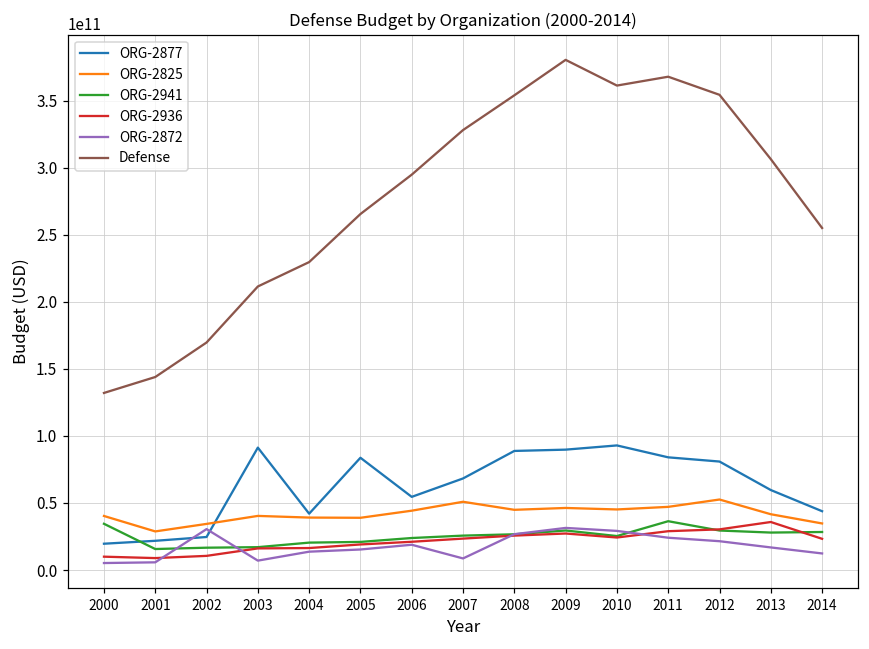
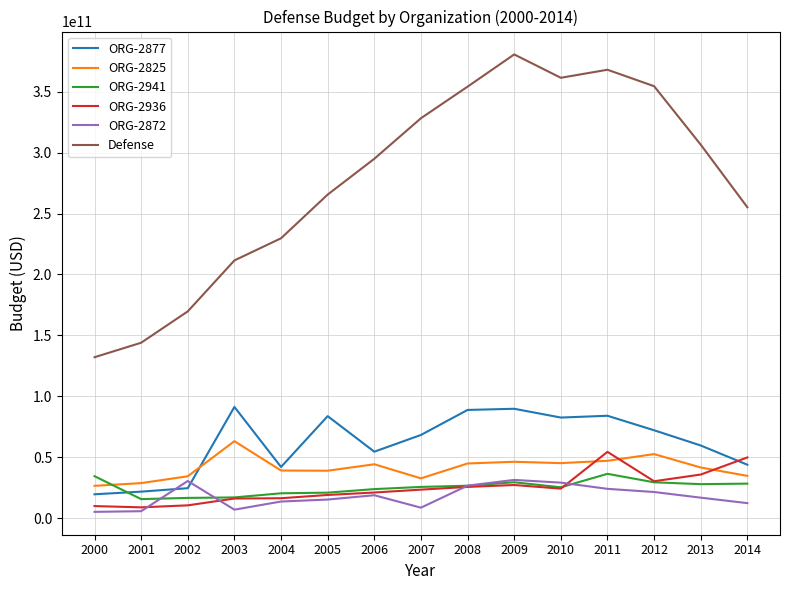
  {
    "ORG-2877": {
      "2000": 20000000000,
      "2001": 22000000000,
      "2002": 25000000000,
      "2003": 91000000000,
      "2004": 42000000000,
      "2005": 84000000000,
      "2006": 55000000000,
      "2007": 68000000000,
      "2008": 89000000000,
      "2009": 90000000000,
-     "2010": 93000000000,
+     "2010": 83000000000,
      "2011": 84000000000,
-     "2012": 81000000000,
+     "2012": 72000000000,
      "2013": 60000000000,
      "2014": 44000000000
    },
    "ORG-2825": {
-     "2000": 40000000000,
+     "2000": 27000000000,
      "2001": 29000000000,
      "2002": 34000000000,
-     "2003": 40000000000,
+     "2003": 63000000000,
      "2004": 39000000000,
      "2005": 39000000000,
      "2006": 44000000000,
-     "2007": 51000000000,
+     "2007": 33000000000,
      "2008": 45000000000,
      "2009": 46000000000,
      "2010": 45000000000,
      "2011": 47000000000,
      "2012": 53000000000,
      "2013": 42000000000,
      "2014": 35000000000
    },
    "ORG-2941": {
      "2000": 34000000000,
      "2001": 16000000000,
      "2002": 17000000000,
      "2004": 20000000000,
      "2006": 24000000000,
      "2007": 26000000000,
      "2011": 36000000000,
      "2013": 28000000000,
      "2014": 28000000000
    },
    "ORG-2936": {
      "2000": 10000000000,
      "2001": 9000000000,
      "2002": 11000000000,
      "2004": 16000000000,
      "2006": 21000000000,
      "2007": 23000000000,
      "2009": 27000000000,
-     "2011": 29000000000,
+     "2011": 54000000000,
      "2013": 36000000000,
-     "2014": 23000000000
+     "2014": 50000000000
    },
    "ORG-2872": {
      "2000": 5000000000,
      "2001": 6000000000,
      "2002": 31000000000,
      "2003": 7000000000,
      "2004": 14000000000,
      "2005": 15000000000,
      "2006": 19000000000,
      "2007": 9000000000,
      "2010": 29000000000,
      "2011": 24000000000,
      "2012": 21000000000,
      "2013": 17000000000,
      "2014": 12000000000
    },
    "Defense": {
      "2000": 132000000000,
      "2001": 144000000000,
      "2002": 170000000000,
      "2003": 212000000000,
      "2004": 230000000000,
      "2005": 266000000000,
      "2006": 295000000000,
      "2007": 328000000000,
      "2008": 354000000000,
      "2009": 381000000000,
      "2010": 361000000000,
      "2011": 368000000000,
      "2012": 354000000000,
      "2013": 306000000000,
      "2014": 255000000000
    }
  }
